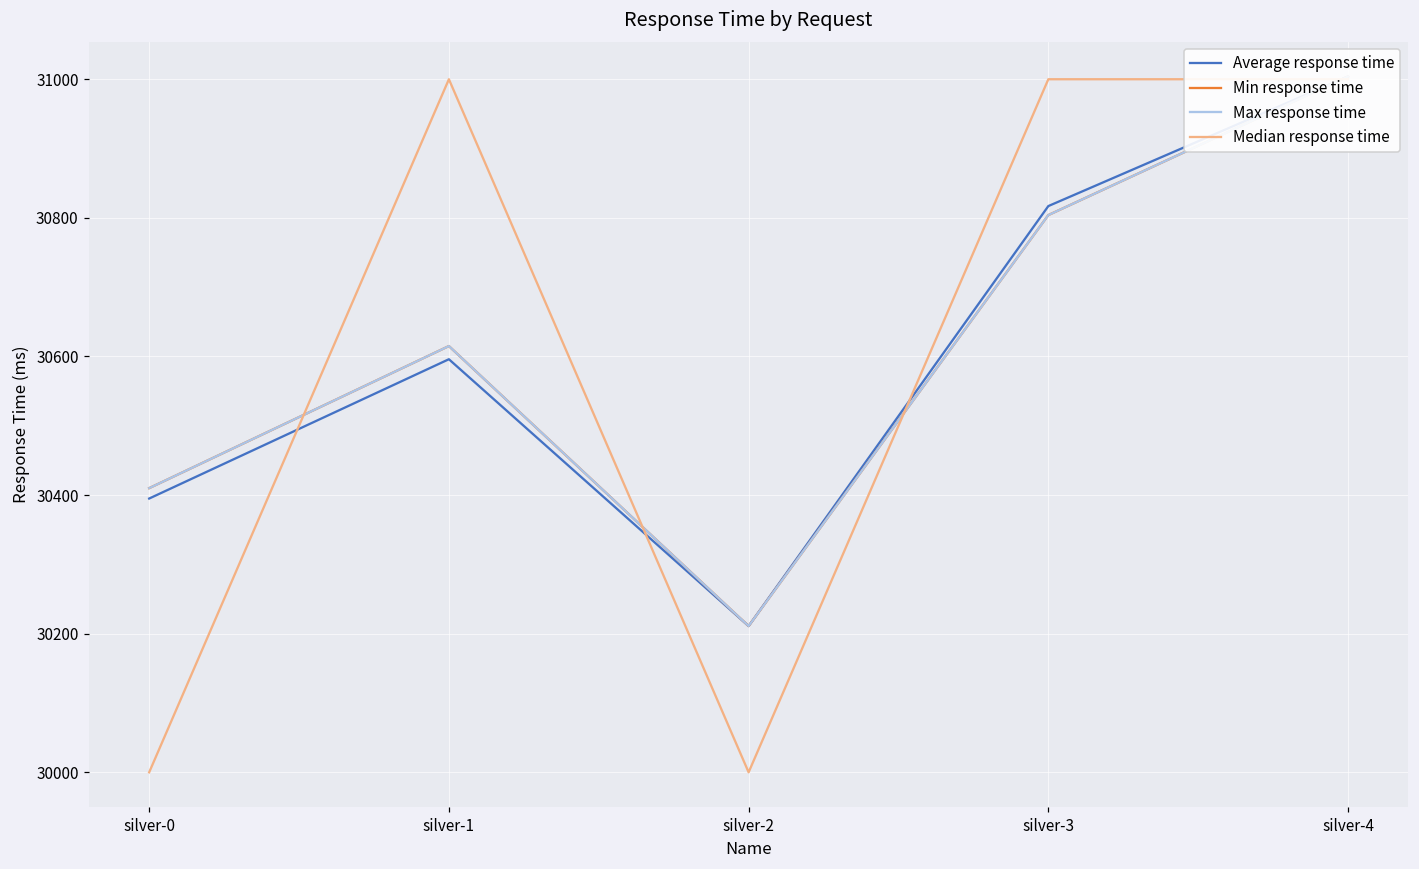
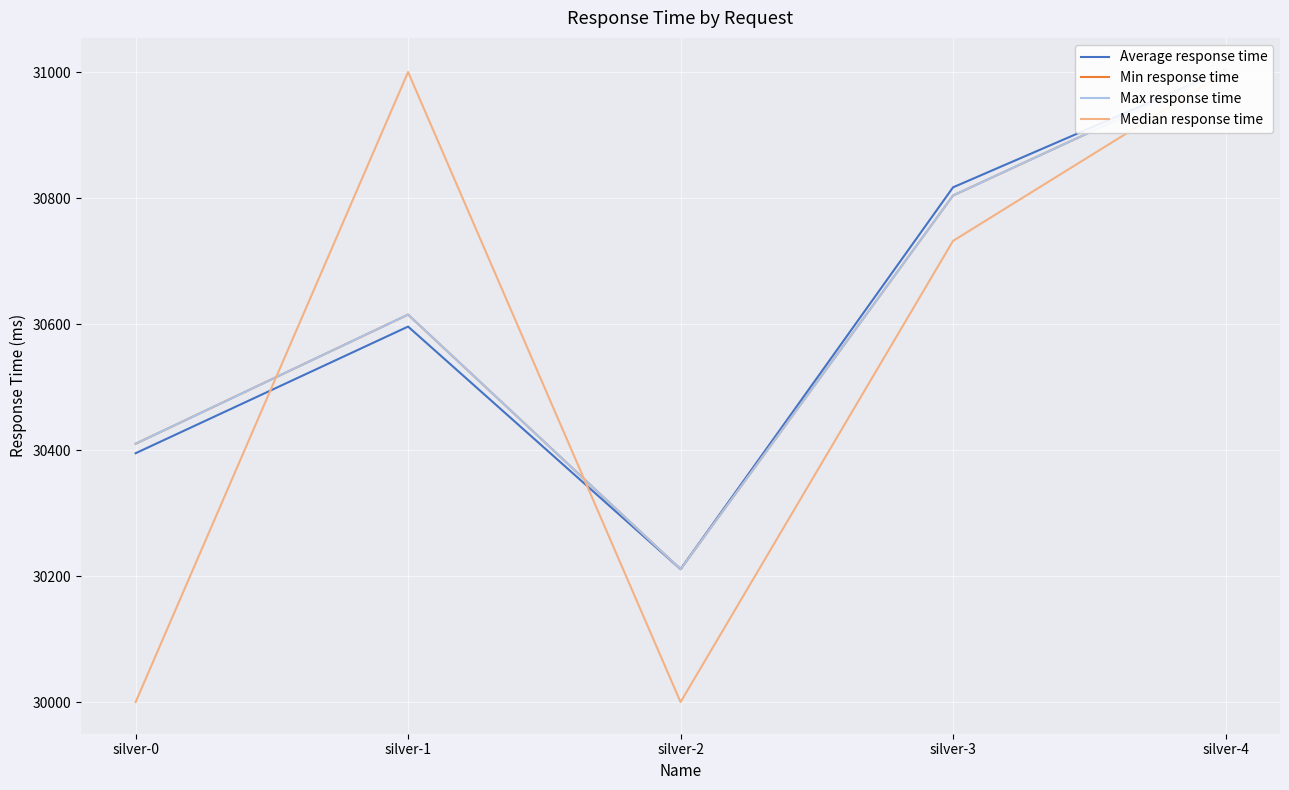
  {
    "Average response time": {
      "silver-0": 30400,
      "silver-1": 30600,
      "silver-3": 30820
    },
    "Max response time": {
      "silver-0": 30410,
      "silver-1": 30620,
      "silver-3": 30800
    },
    "Median response time": {
      "silver-0": 30000,
      "silver-1": 31000,
      "silver-2": 30000,
-     "silver-3": 31000
+     "silver-3": 30730
    }
  }
